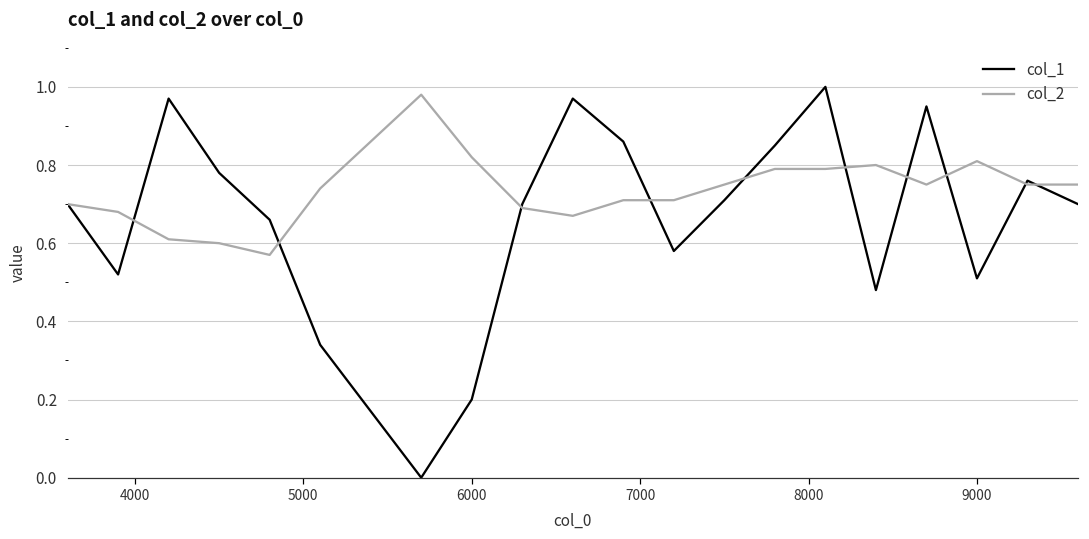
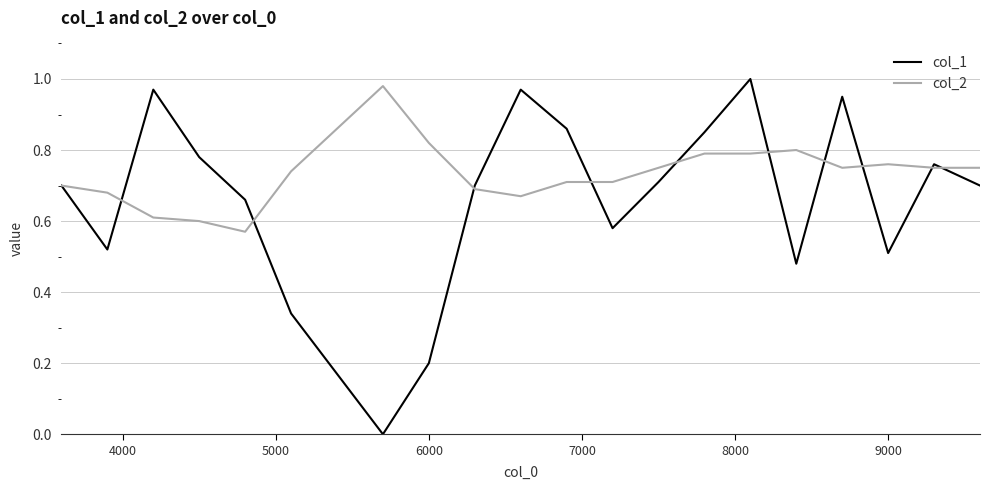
  {
    "col_1": {
      "6000": 0.20,
      "9000": 0.51
    },
    "col_2": {
      "6000": 0.82,
-     "9000": 0.81
+     "9000": 0.76
    }
  }
